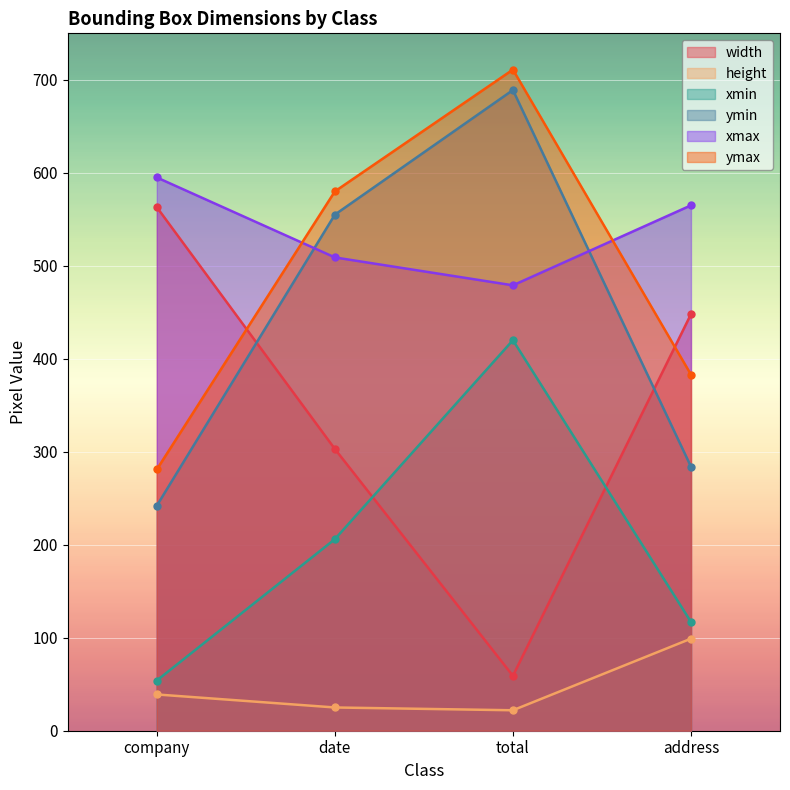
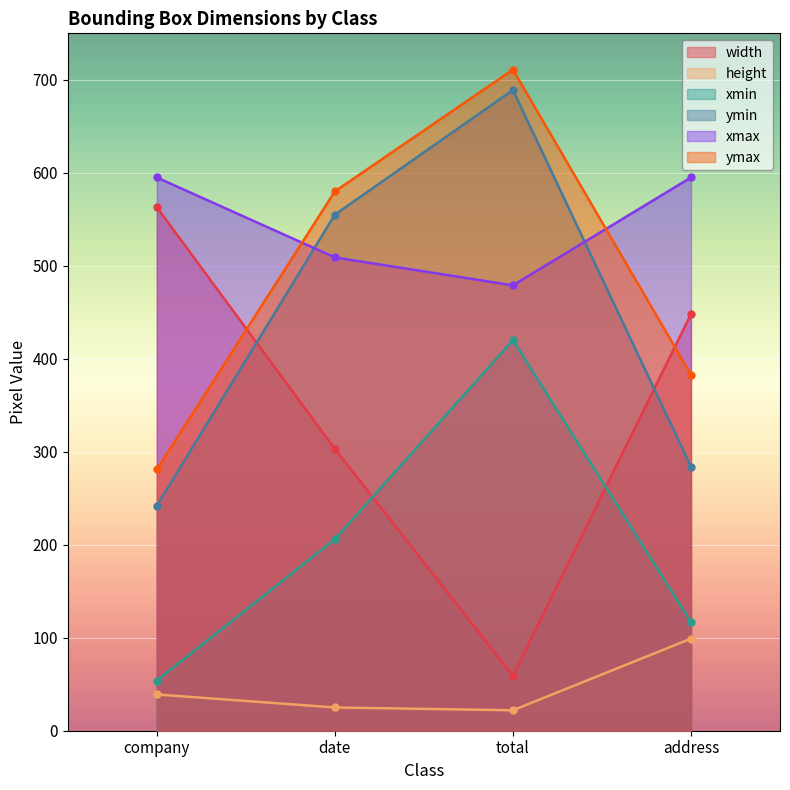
  {
    "height": {
      "company": 40,
      "date": 30,
      "total": 20,
      "address": 100
    },
    "xmax": {
      "company": 600,
      "date": 510,
      "total": 480,
-     "address": 570
+     "address": 600
    }
  }
